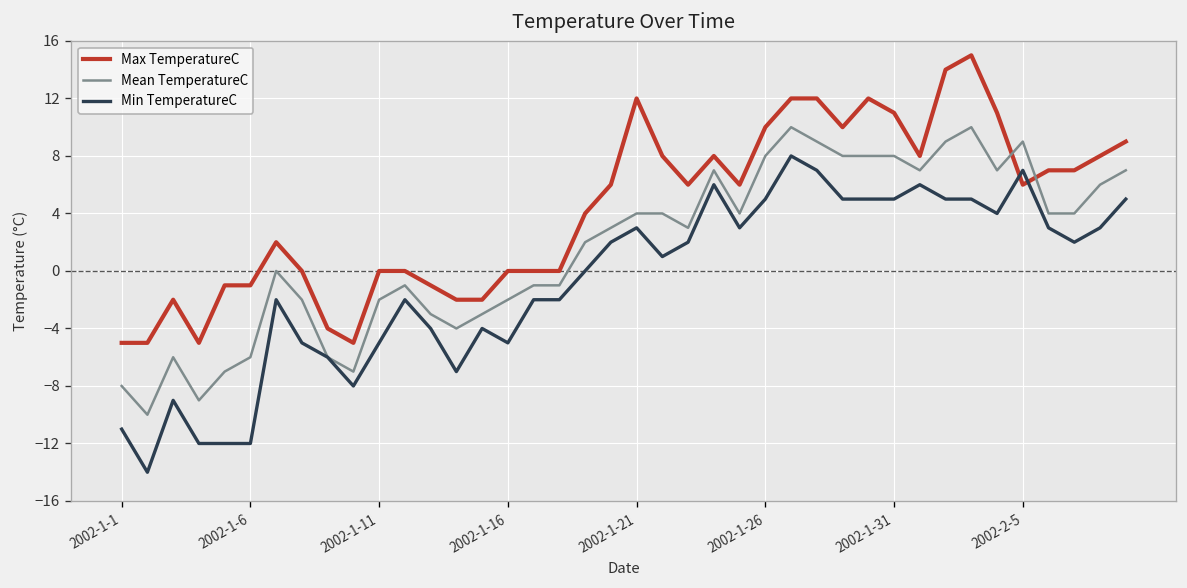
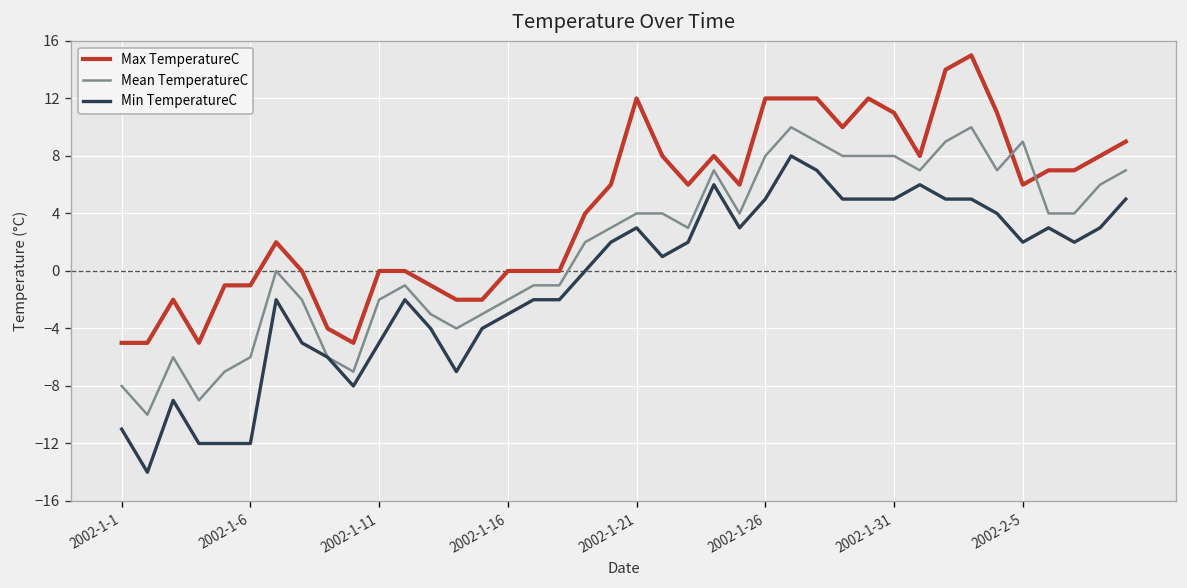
  {
    "Max TemperatureC": {
      "2002-1-1": -5,
      "2002-1-6": -1,
      "2002-1-11": 0,
      "2002-1-16": 0,
      "2002-1-21": 12,
-     "2002-1-26": 10,
+     "2002-1-26": 12,
      "2002-1-31": 11,
      "2002-2-5": 6
    },
    "Mean TemperatureC": {
      "2002-1-1": -8,
      "2002-1-6": -6,
      "2002-1-11": -2,
      "2002-1-16": -2,
      "2002-1-21": 4,
      "2002-1-26": 8,
      "2002-1-31": 8,
      "2002-2-5": 9
    },
    "Min TemperatureC": {
      "2002-1-1": -11,
      "2002-1-6": -12,
      "2002-1-11": -5,
-     "2002-1-16": -5,
+     "2002-1-16": -3,
      "2002-1-21": 3,
      "2002-1-26": 5,
      "2002-1-31": 5,
-     "2002-2-5": 7
+     "2002-2-5": 2
    }
  }
